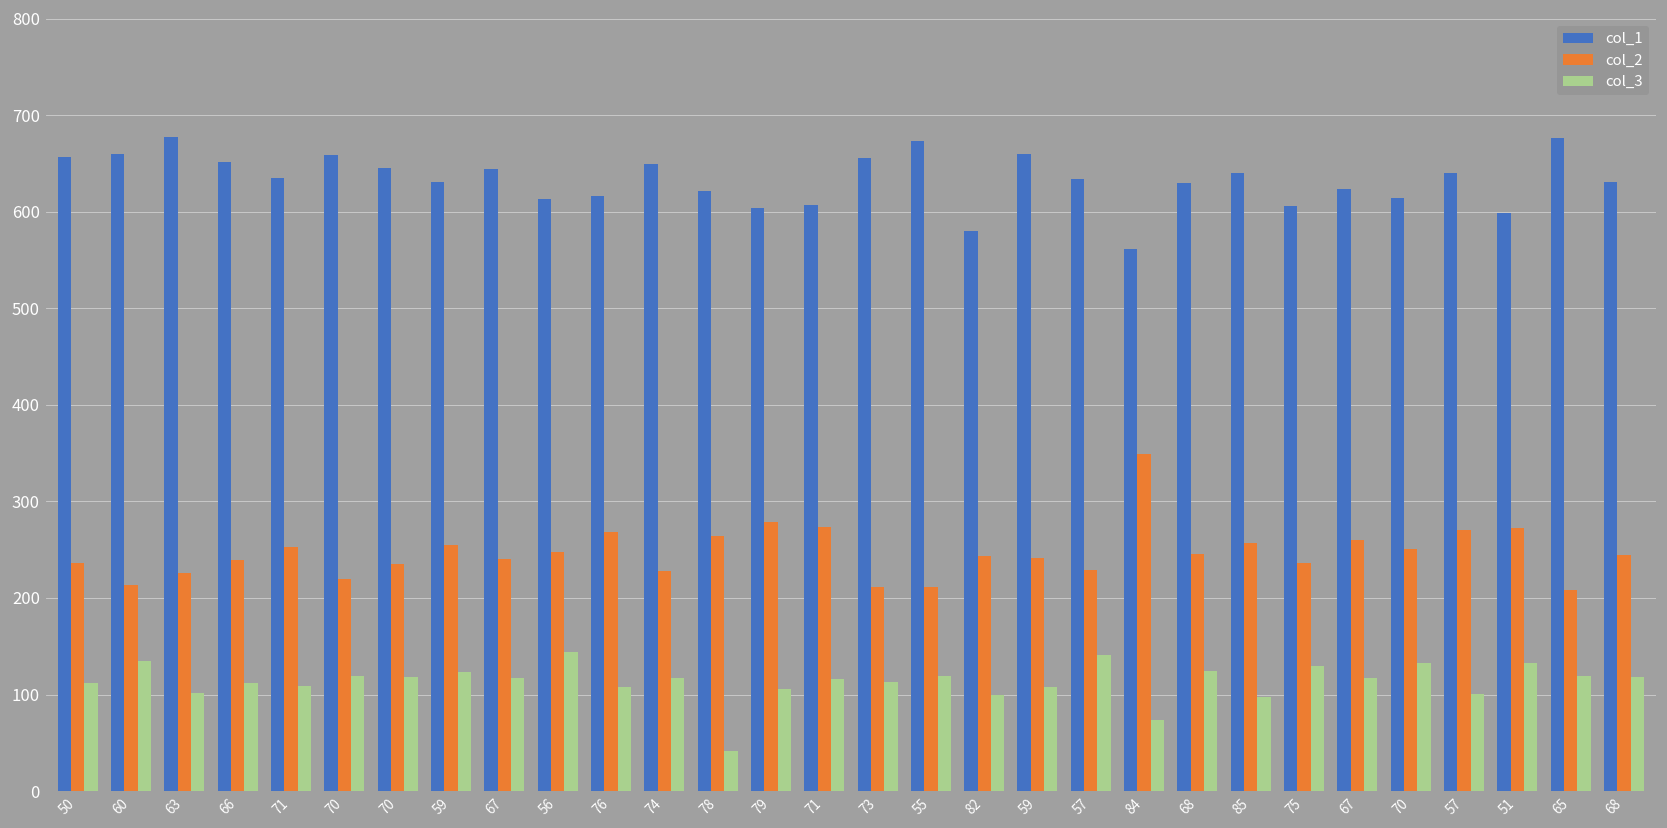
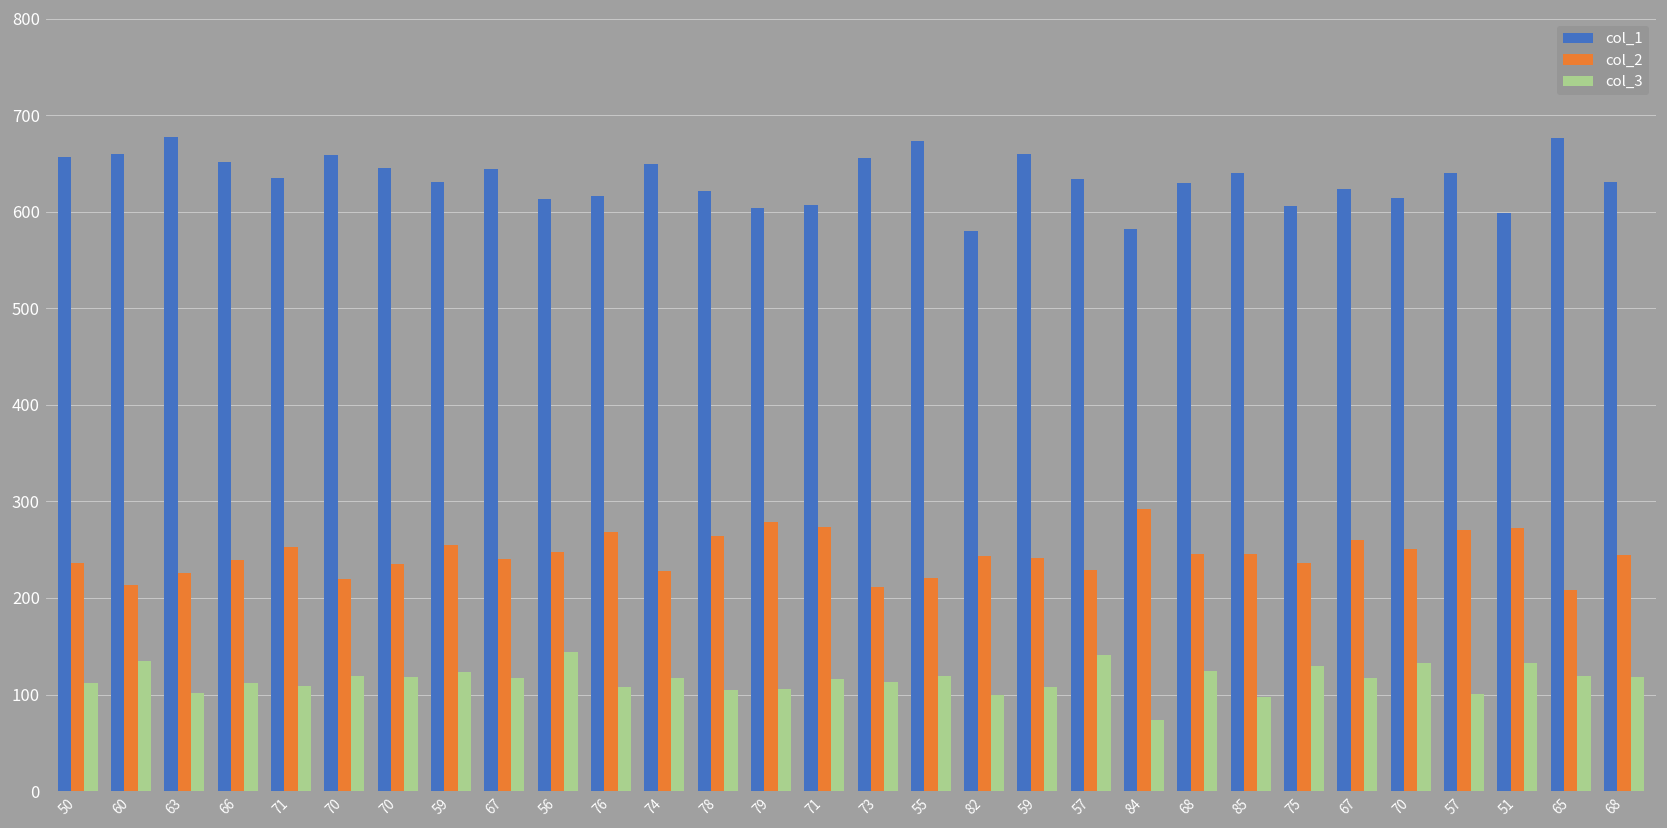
  {
    "col_1": {
      "50": 660,
      "60": 660,
      "63": 680,
      "66": 650,
      "56": 610,
      "76": 620,
      "74": 650,
      "78": 620,
      "79": 600,
      "73": 660,
      "55": 670,
      "82": 580,
-     "84": 560,
+     "84": 580,
      "85": 640,
      "75": 610,
      "51": 600,
      "65": 680
    },
    "col_2": {
      "50": 240,
      "60": 210,
      "63": 230,
      "66": 240,
      "56": 250,
      "76": 270,
      "74": 230,
      "78": 260,
      "79": 280,
      "73": 210,
-     "55": 210,
+     "55": 220,
      "82": 240,
-     "84": 350,
-     "85": 260,
+     "84": 290,
+     "85": 250,
      "75": 240,
      "51": 270,
      "65": 210
    },
    "col_3": {
      "50": 110,
      "60": 140,
      "63": 100,
      "66": 110,
      "56": 140,
      "76": 110,
      "74": 120,
-     "78": 40,
+     "78": 110,
      "79": 110,
      "73": 110,
      "55": 120,
      "82": 100,
      "84": 70,
      "85": 100,
      "75": 130,
      "51": 130,
      "65": 120
    }
  }
